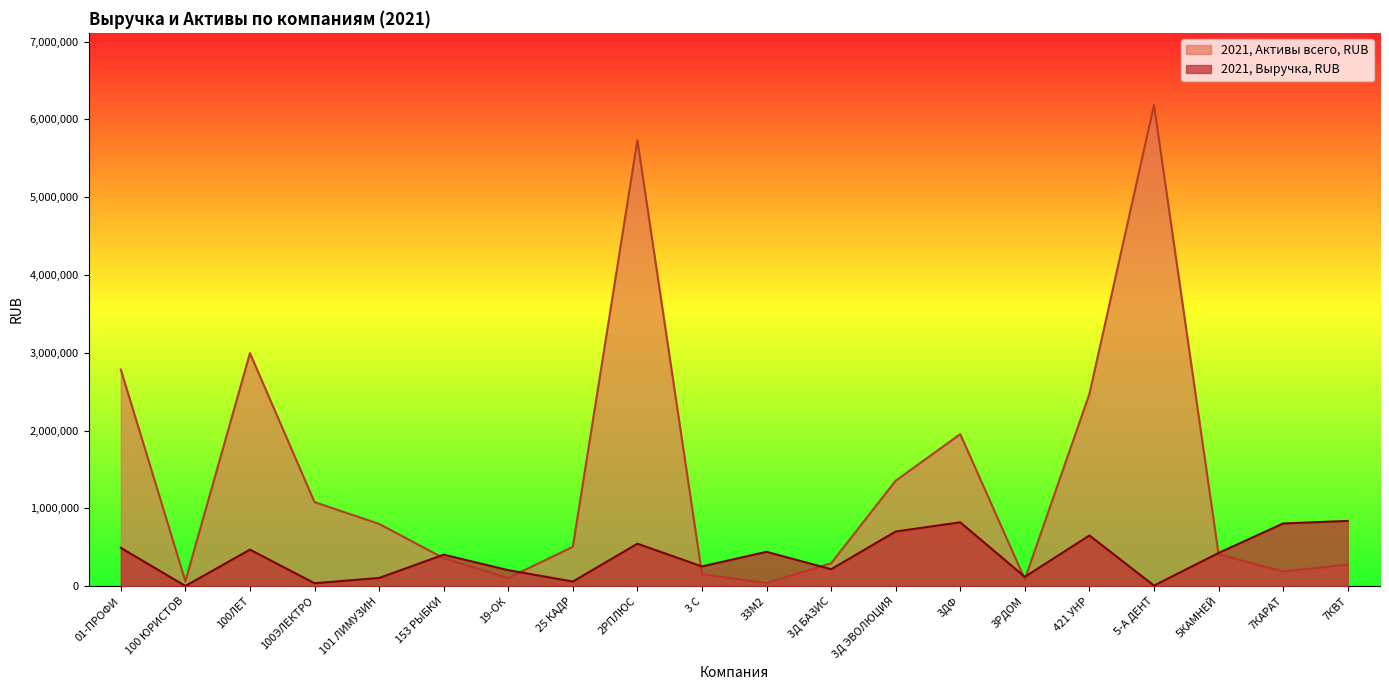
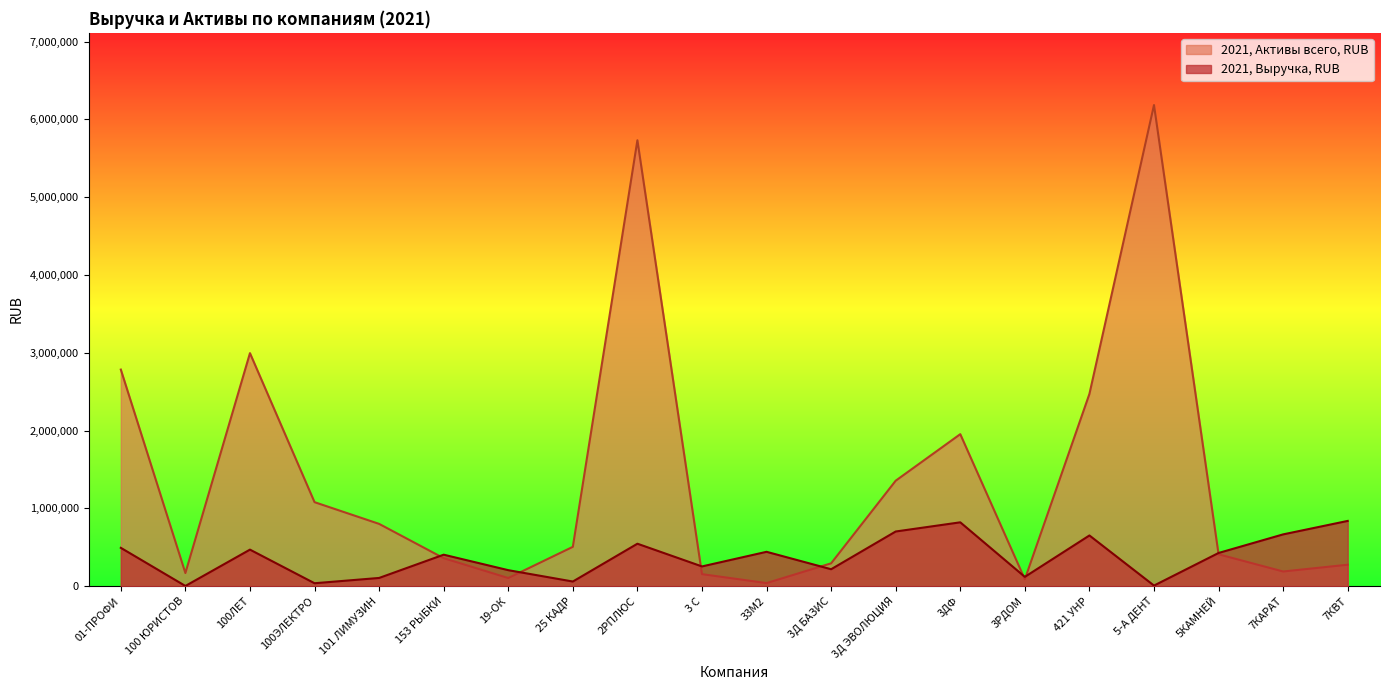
  {
    "2021, Активы всего, RUB": {
      "01-ПРОФИ": "2,800,000",
-     "100 ЮРИСТОВ": "100,000",
+     "100 ЮРИСТОВ": "200,000",
      "100ЛЕТ": "3,000,000",
      "100ЭЛЕКТРО": "1,100,000",
      "101 ЛИМУЗИН": "800,000",
      "153 РЫБКИ": "400,000",
      "19-ОК": "100,000",
      "25 КАДР": "500,000",
      "2РПЛЮС": "5,700,000",
      "3 С": "200,000",
      "33М2": "0",
      "3Д БАЗИС": "300,000",
      "3Д ЭВОЛЮЦИЯ": "1,400,000",
      "3ДФ": "2,000,000",
      "421 УНР": "2,500,000",
      "5-А ДЕНТ": "6,200,000",
      "7КАРАТ": "200,000",
      "7КВТ": "300,000"
    },
    "2021, Выручка, RUB": {
      "01-ПРОФИ": "500,000",
      "100 ЮРИСТОВ": "0",
      "100ЛЕТ": "500,000",
      "100ЭЛЕКТРО": "0",
      "101 ЛИМУЗИН": "100,000",
      "153 РЫБКИ": "400,000",
      "19-ОК": "200,000",
      "25 КАДР": "100,000",
      "2РПЛЮС": "500,000",
      "3 С": "300,000",
      "33М2": "400,000",
      "3Д БАЗИС": "200,000",
      "3Д ЭВОЛЮЦИЯ": "700,000",
      "3ДФ": "800,000",
      "421 УНР": "700,000",
      "5-А ДЕНТ": "0",
-     "7КАРАТ": "800,000",
+     "7КАРАТ": "700,000",
      "7КВТ": "800,000"
    }
  }
